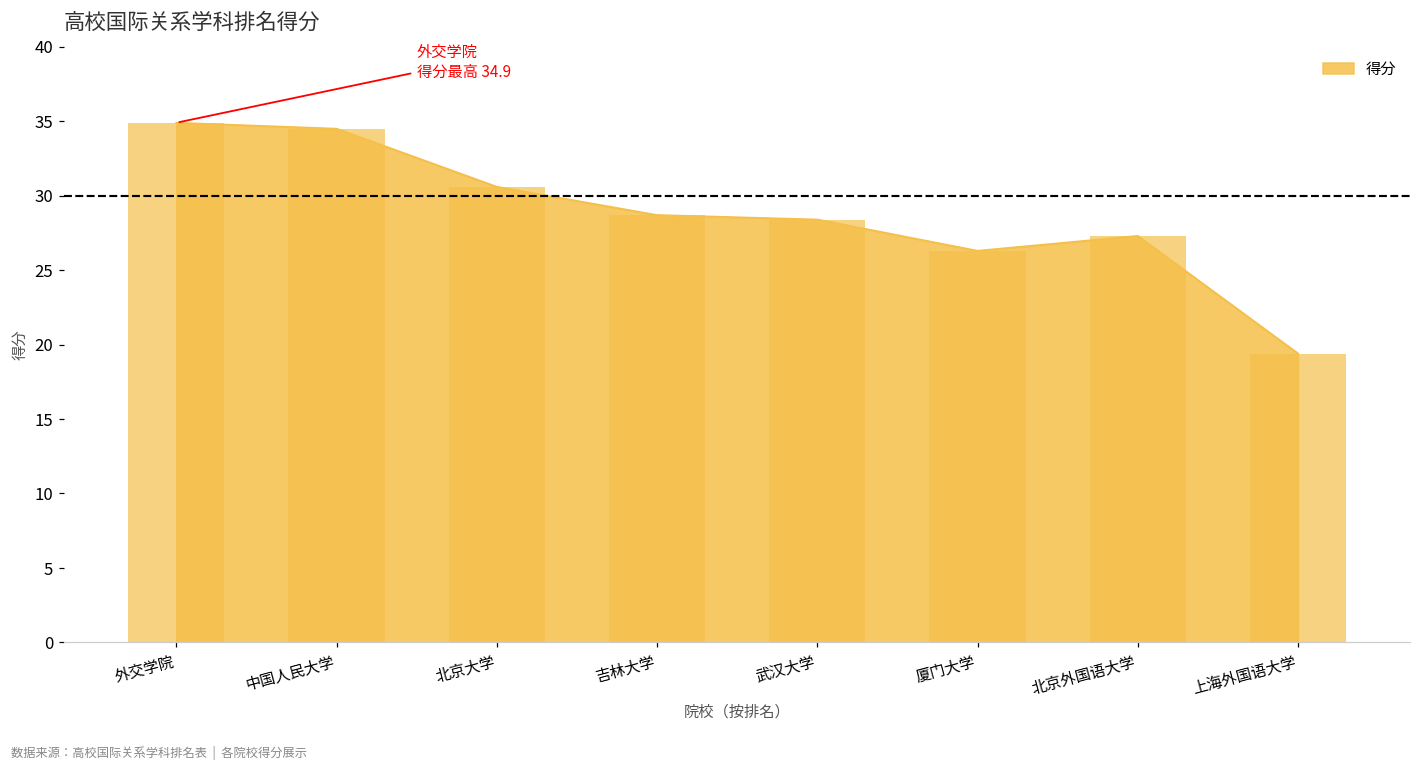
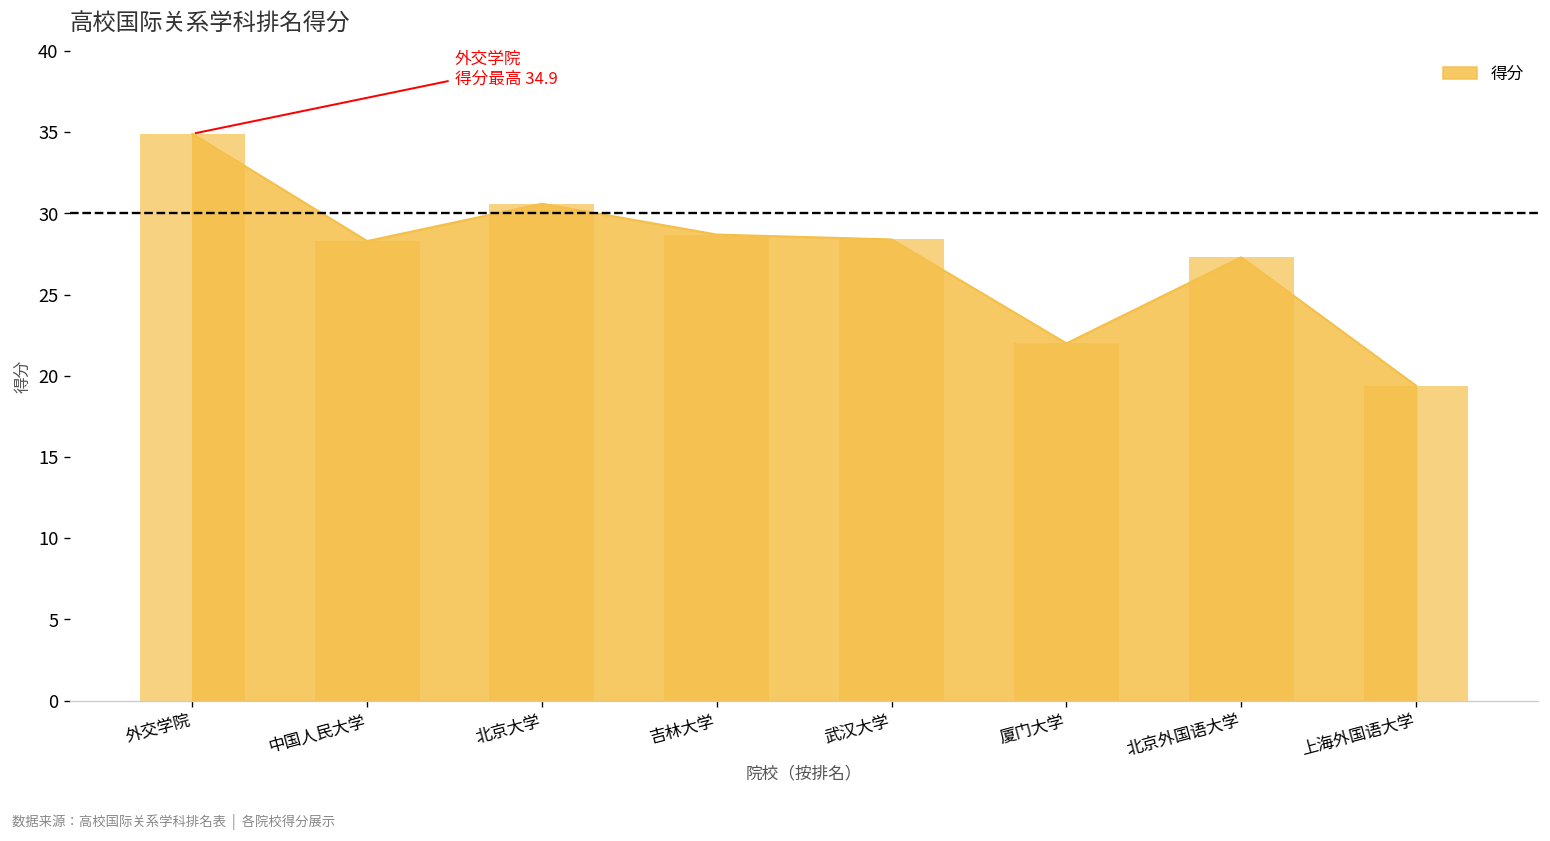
  {
-   "中国人民大学": 34.5,
+   "中国人民大学": 28.3,
    "北京大学": 30.6,
    "吉林大学": 28.7,
    "武汉大学": 28.4,
-   "厦门大学": 26.3,
+   "厦门大学": 22.0,
    "北京外国语大学": 27.3,
    "上海外国语大学": 19.4
  }
